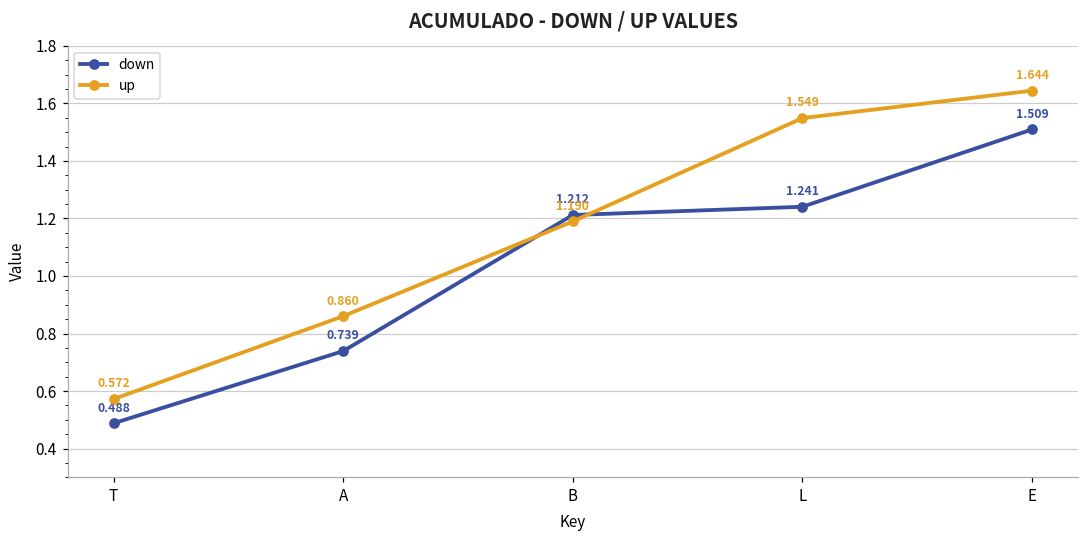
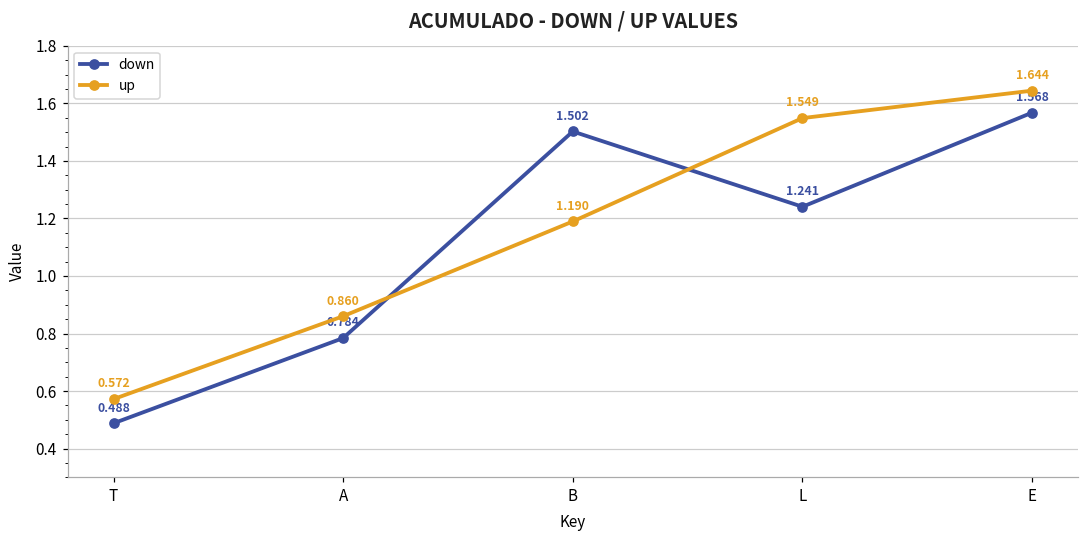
  {
    "down": {
-     "A": 0.739,
-     "B": 1.212,
+     "A": 0.784,
+     "B": 1.502,
      "L": 1.241,
-     "E": 1.509
+     "E": 1.568
    },
    "up": {
      "T": 0.572,
      "A": 0.860,
      "L": 1.549,
      "E": 1.644
    }
  }
